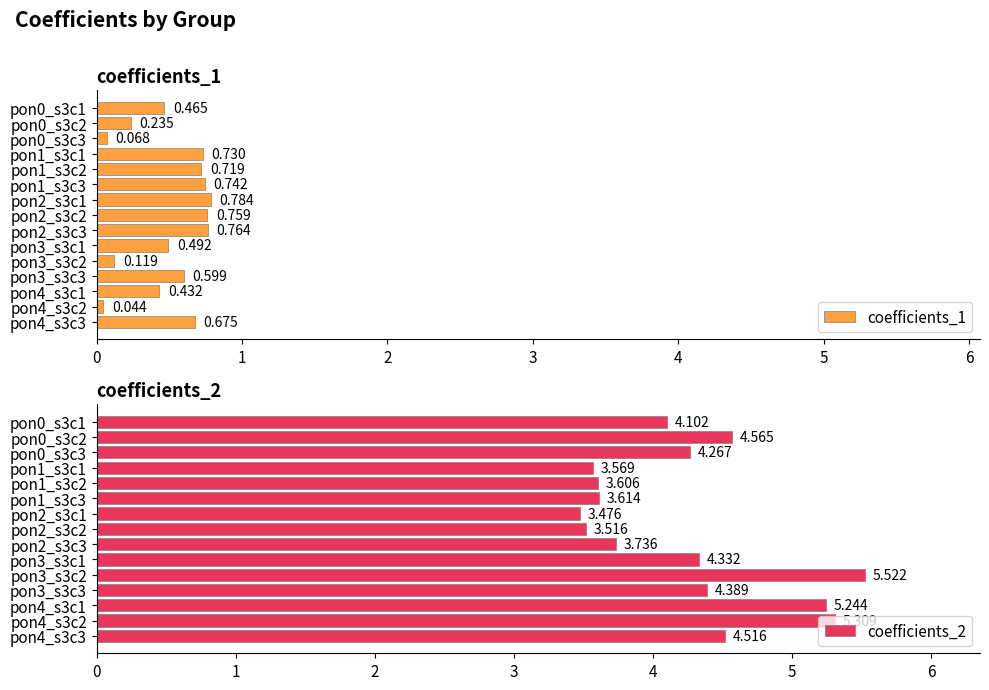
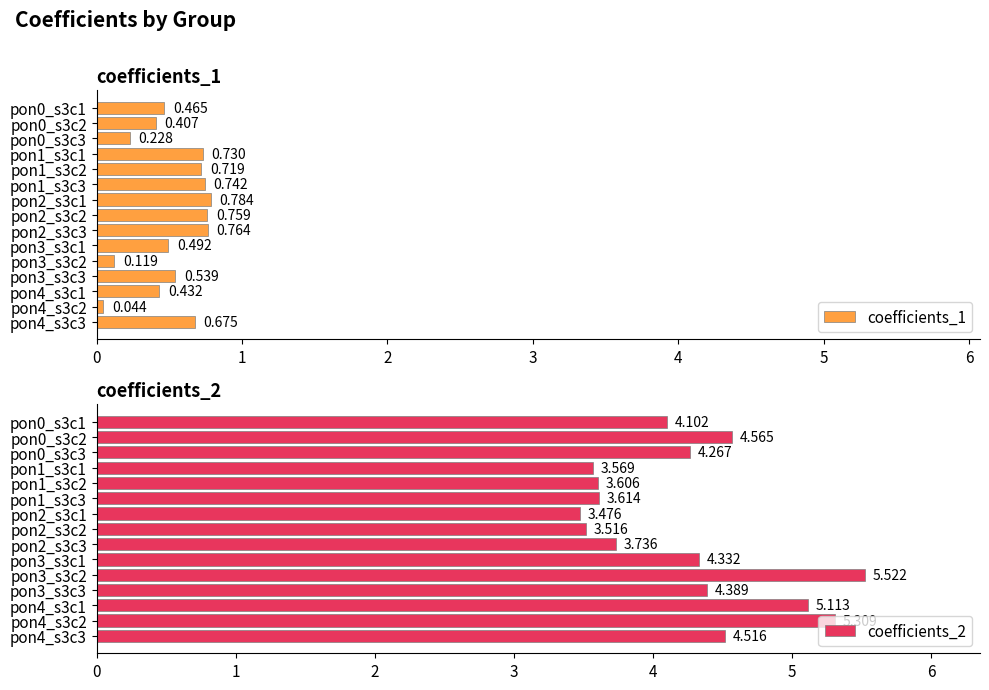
  {
    "coefficients_1": {
      "pon0_s3c1": 0.465,
-     "pon0_s3c2": 0.235,
-     "pon0_s3c3": 0.068,
+     "pon0_s3c2": 0.407,
+     "pon0_s3c3": 0.228,
      "pon1_s3c1": 0.730,
      "pon1_s3c2": 0.719,
      "pon1_s3c3": 0.742,
      "pon2_s3c1": 0.784,
      "pon2_s3c2": 0.759,
      "pon2_s3c3": 0.764,
      "pon3_s3c1": 0.492,
      "pon3_s3c2": 0.119,
-     "pon3_s3c3": 0.599,
+     "pon3_s3c3": 0.539,
      "pon4_s3c1": 0.432,
      "pon4_s3c2": 0.044,
      "pon4_s3c3": 0.675
    },
    "coefficients_2": {
      "pon0_s3c1": 4.102,
      "pon0_s3c2": 4.565,
      "pon0_s3c3": 4.267,
      "pon1_s3c1": 3.569,
      "pon1_s3c2": 3.606,
      "pon1_s3c3": 3.614,
      "pon2_s3c1": 3.476,
      "pon2_s3c2": 3.516,
      "pon2_s3c3": 3.736,
      "pon3_s3c1": 4.332,
      "pon3_s3c2": 5.522,
      "pon3_s3c3": 4.389,
-     "pon4_s3c1": 5.244,
+     "pon4_s3c1": 5.113,
      "pon4_s3c3": 4.516
    }
  }
